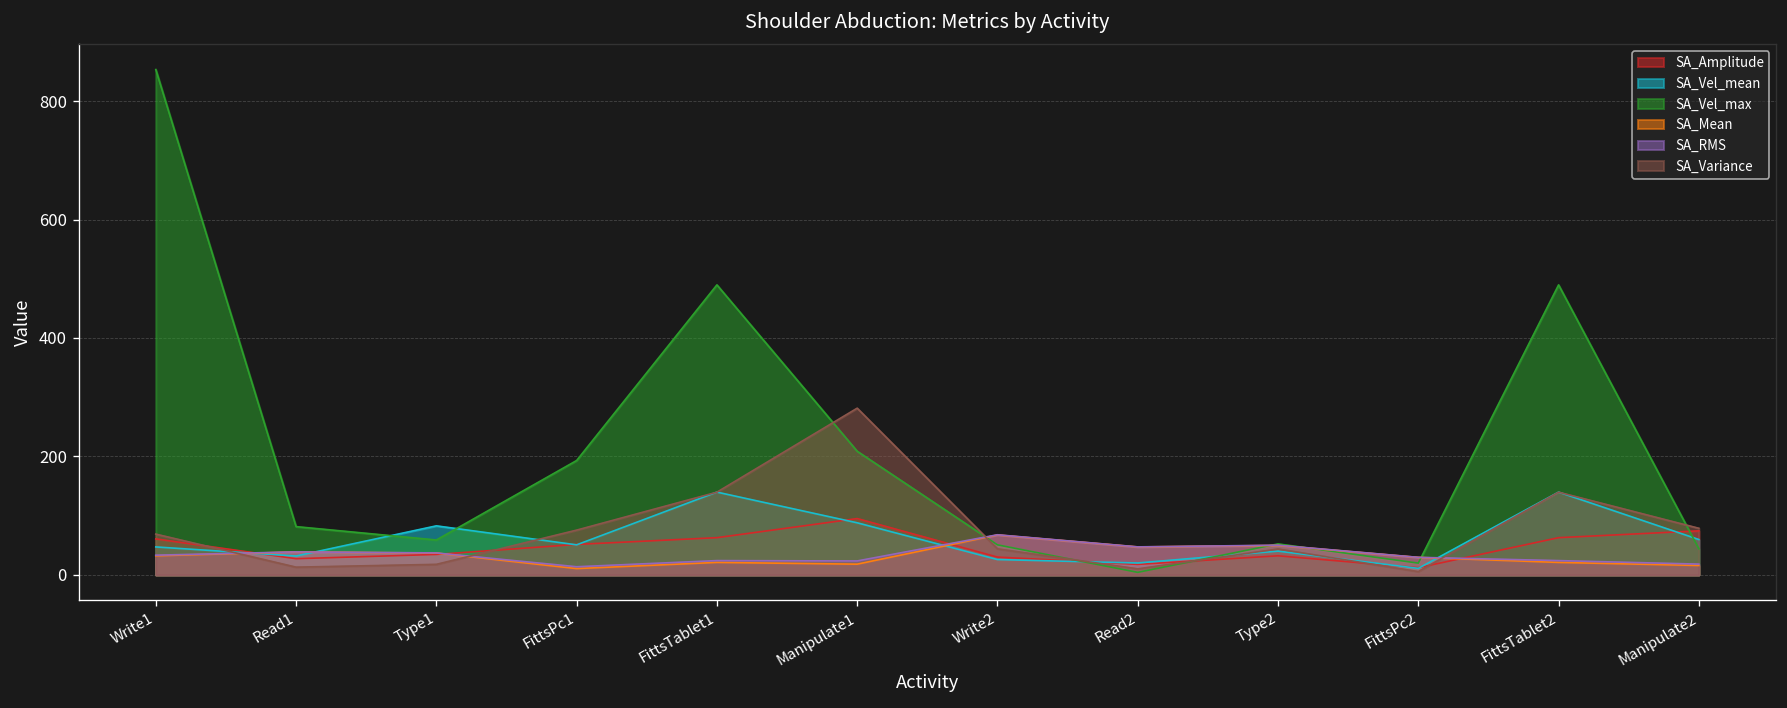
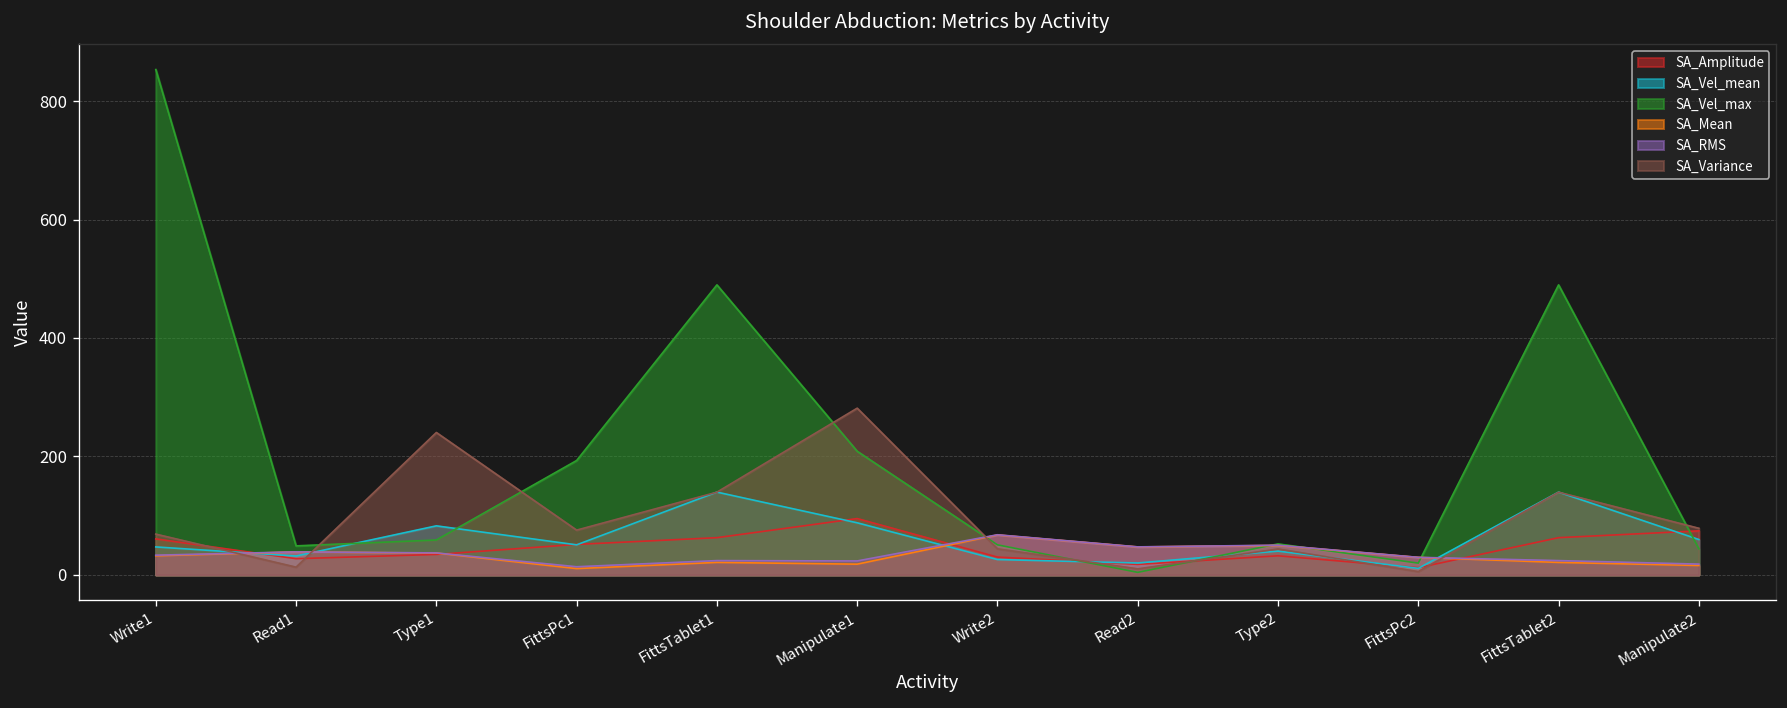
  {
    "SA_Amplitude": {
      "Write1": 60,
      "FittsTablet1": 60,
      "Manipulate1": 100,
      "Type2": 30,
      "FittsTablet2": 60
    },
    "SA_Vel_mean": {
      "Write1": 50,
      "Type1": 80,
      "Manipulate1": 90,
      "Manipulate2": 60
    },
    "SA_Vel_max": {
      "Write1": 850,
-     "Read1": 80,
+     "Read1": 50,
      "Type1": 60,
      "FittsPc1": 190,
      "FittsTablet1": 490,
      "Manipulate1": 210,
      "Write2": 50,
      "Read2": 0,
      "FittsPc2": 20,
      "FittsTablet2": 490,
      "Manipulate2": 40
    },
    "SA_Mean": {
      "Manipulate1": 20
    },
    "SA_RMS": {
      "Manipulate1": 20
    },
    "SA_Variance": {
      "Write1": 70,
      "Read1": 10,
-     "Type1": 20,
+     "Type1": 240,
      "FittsPc1": 80,
      "Manipulate1": 280,
      "Write2": 40,
      "Read2": 10,
      "FittsPc2": 10
    }
  }
